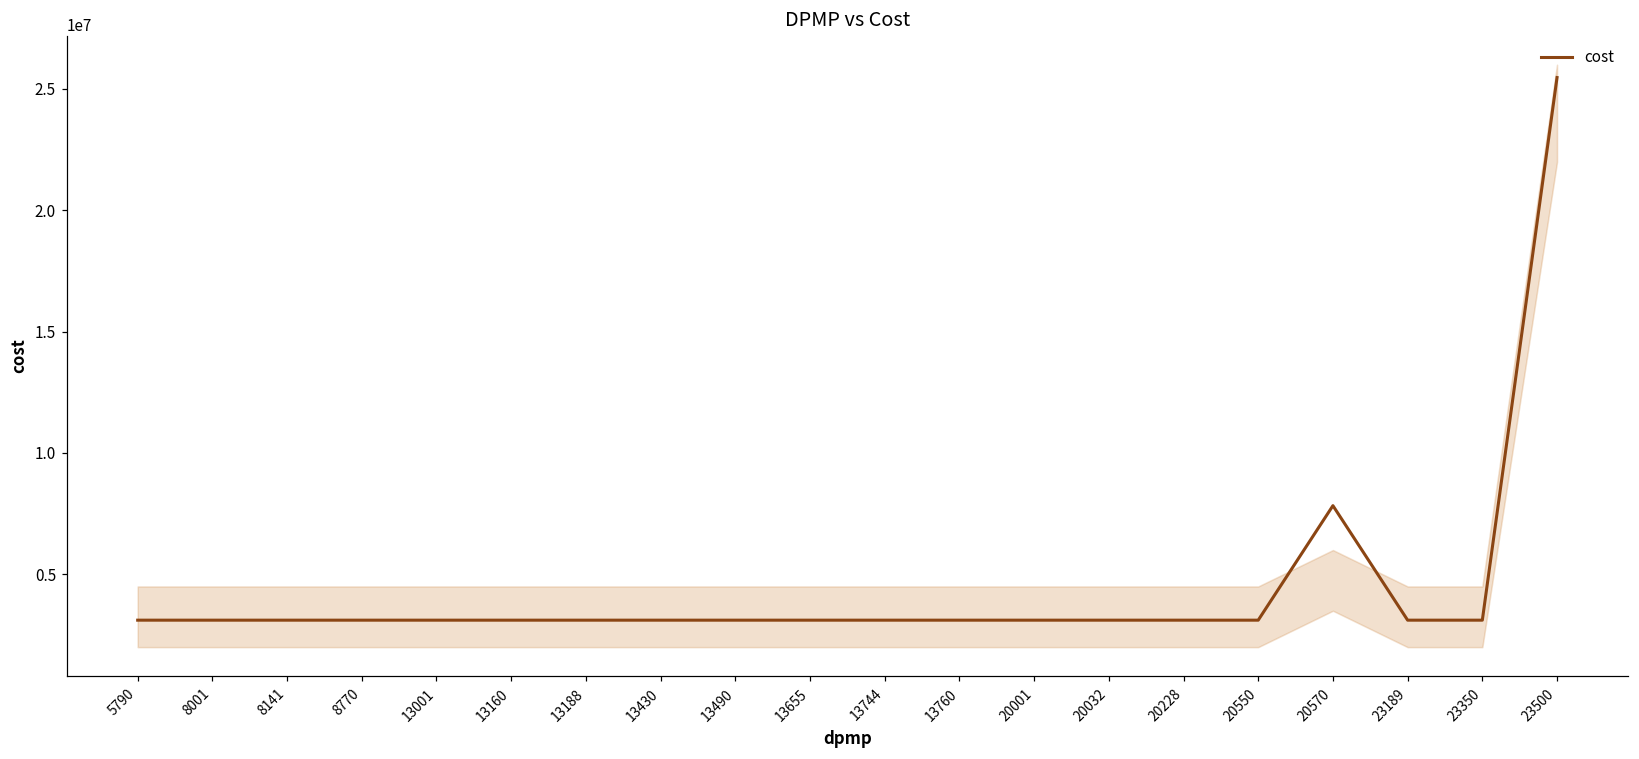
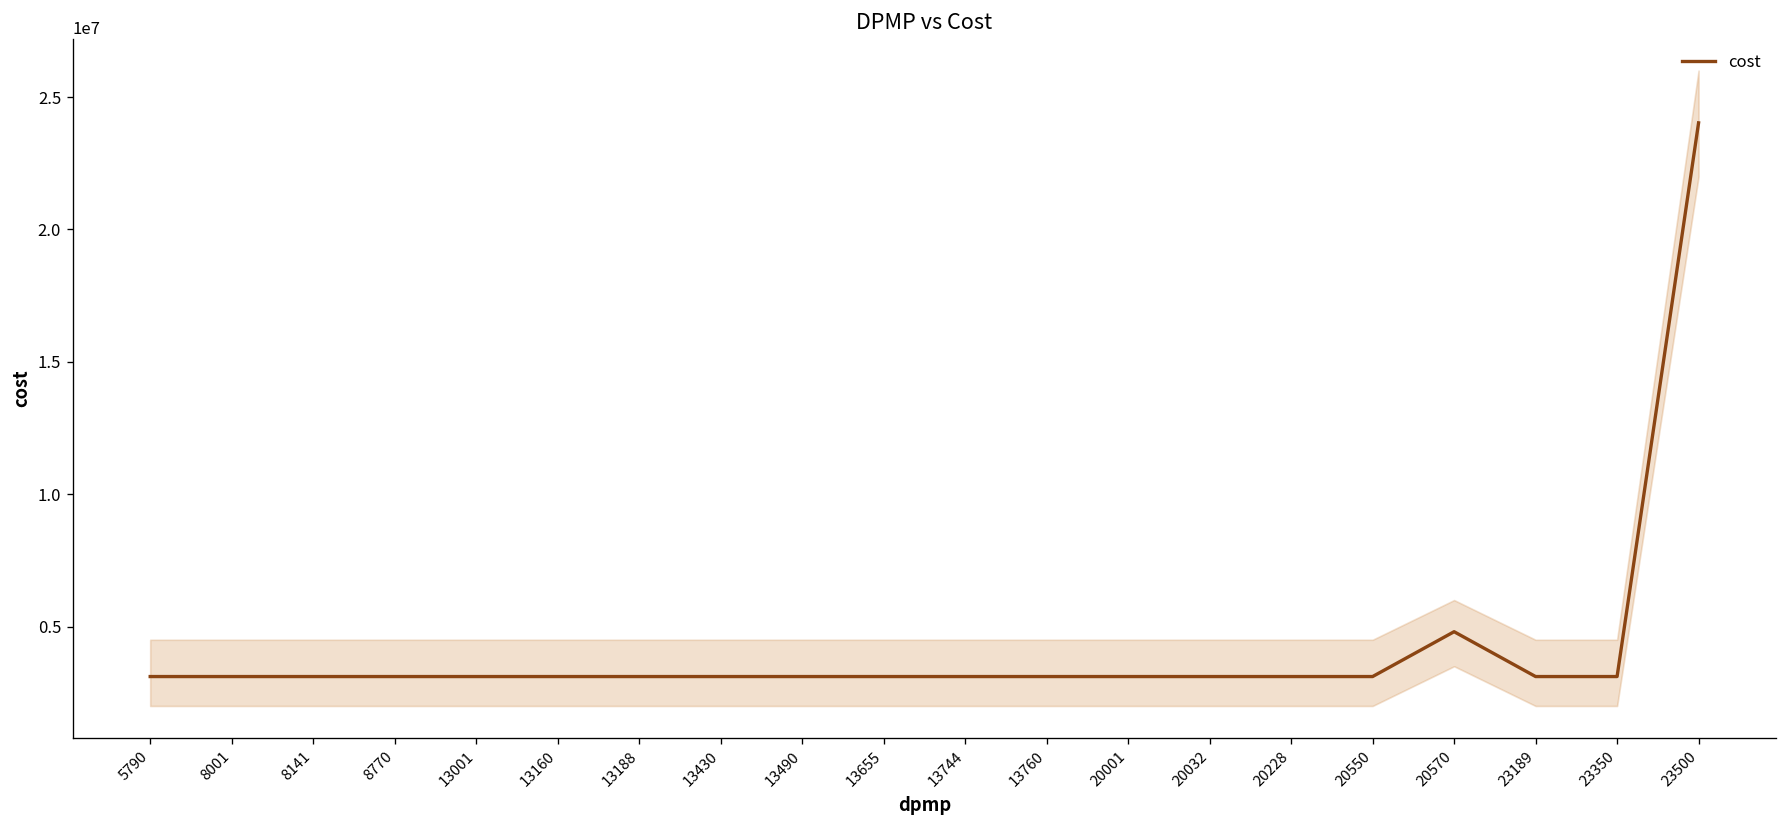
  {
    "cost": {
      "5790": 3100000,
      "8001": 3100000,
      "8141": 3100000,
      "8770": 3100000,
      "13001": 3100000,
      "13160": 3100000,
      "13188": 3100000,
      "13430": 3100000,
      "13490": 3100000,
      "13655": 3100000,
      "13744": 3100000,
      "13760": 3100000,
      "20001": 3100000,
      "20032": 3100000,
      "20228": 3100000,
      "20550": 3100000,
-     "20570": 7800000,
+     "20570": 4800000,
      "23189": 3100000,
      "23350": 3100000,
-     "23500": 25500000
+     "23500": 24000000
    }
  }
